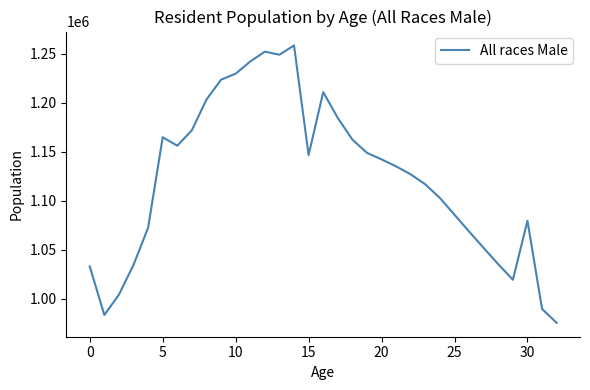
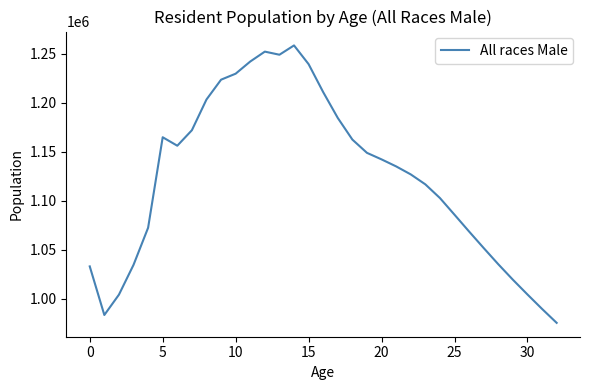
  {
    "0": 1030000,
    "5": 1160000,
    "10": 1230000,
-   "15": 1150000,
+   "15": 1240000,
    "20": 1140000,
    "25": 1090000,
-   "30": 1080000
+   "30": 1000000
  }
